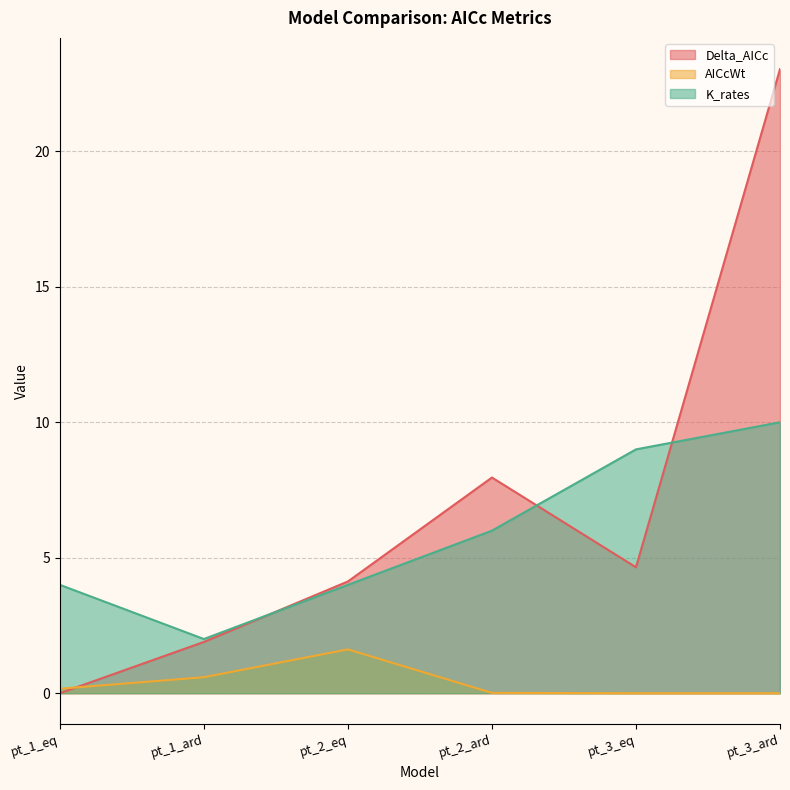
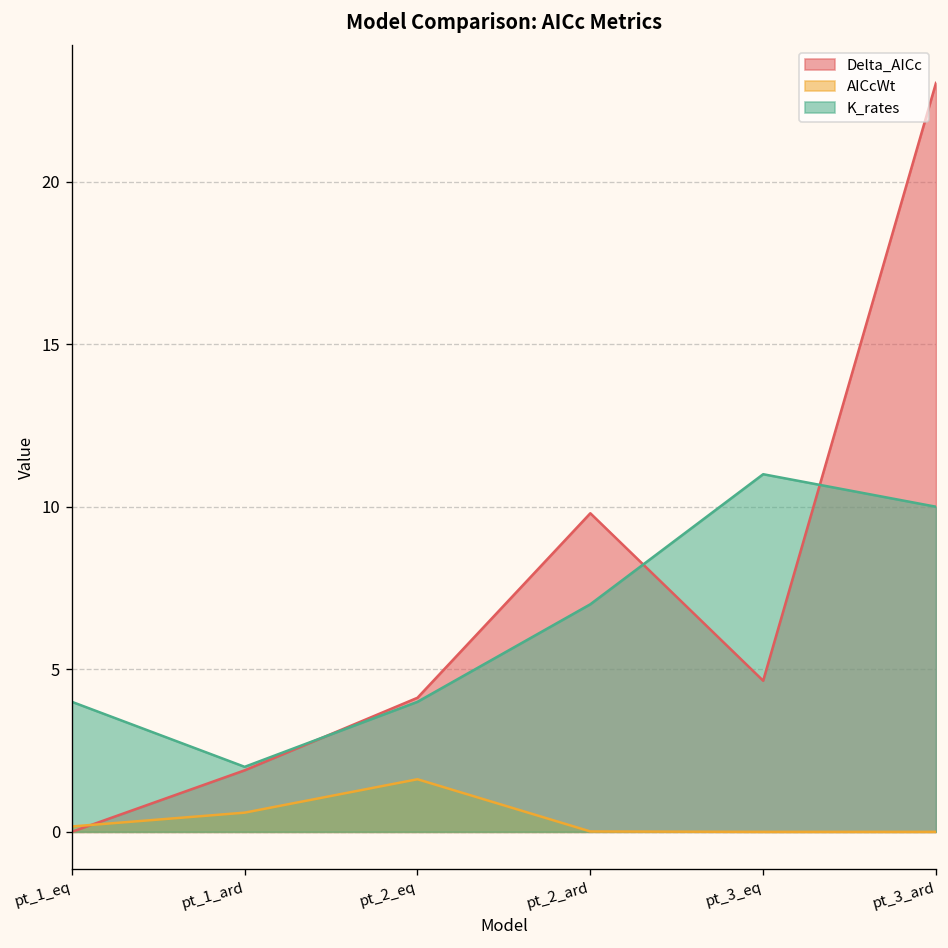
  {
    "Delta_AICc": {
      "pt_1_eq": 0.0,
      "pt_1_ard": 1.9,
      "pt_2_eq": 4.1,
-     "pt_2_ard": 8.0,
+     "pt_2_ard": 9.8,
      "pt_3_eq": 4.6,
      "pt_3_ard": 23.0
    },
    "AICcWt": {
      "pt_1_eq": 0.2,
      "pt_1_ard": 0.6,
      "pt_2_eq": 1.6,
      "pt_2_ard": 0.0,
      "pt_3_eq": 0.0,
      "pt_3_ard": 0.0
    },
    "K_rates": {
      "pt_1_eq": 4,
      "pt_1_ard": 2,
      "pt_2_eq": 4,
-     "pt_2_ard": 6,
-     "pt_3_eq": 9,
+     "pt_2_ard": 7,
+     "pt_3_eq": 11,
      "pt_3_ard": 10
    }
  }
